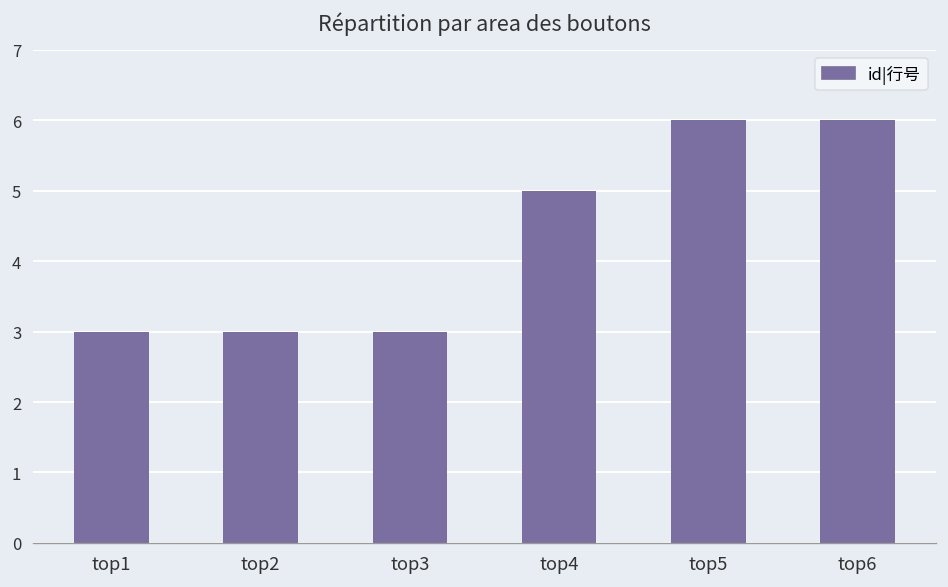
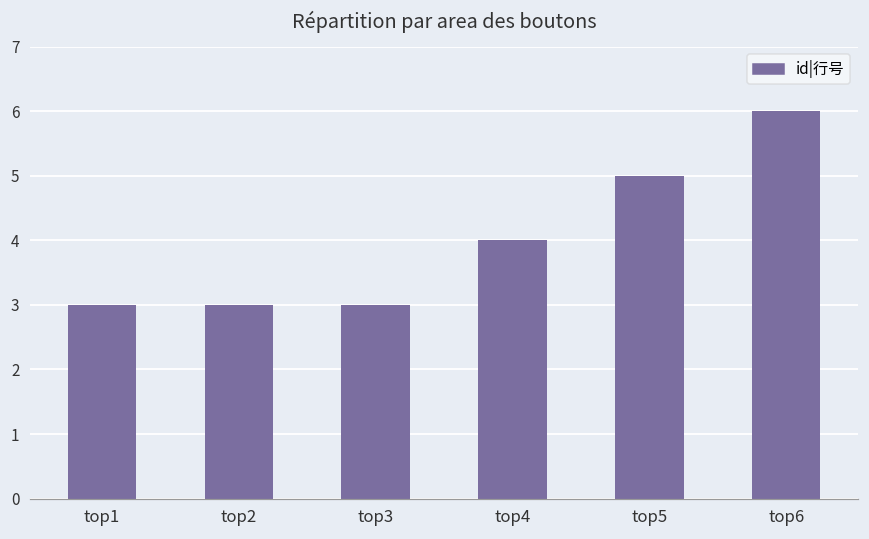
  {
    "top1": 3,
    "top2": 3,
    "top3": 3,
-   "top4": 5,
-   "top5": 6,
+   "top4": 4,
+   "top5": 5,
    "top6": 6
  }
